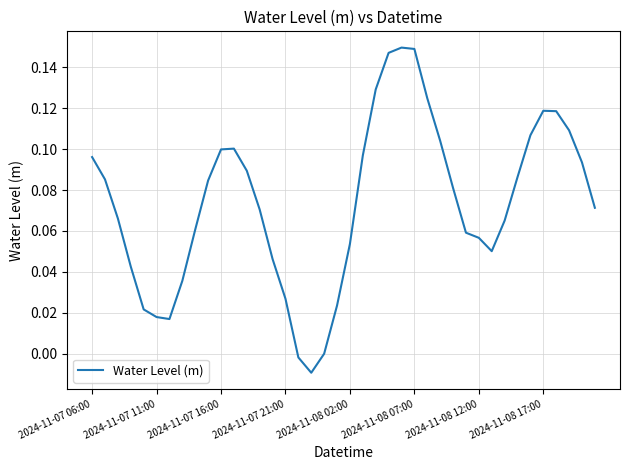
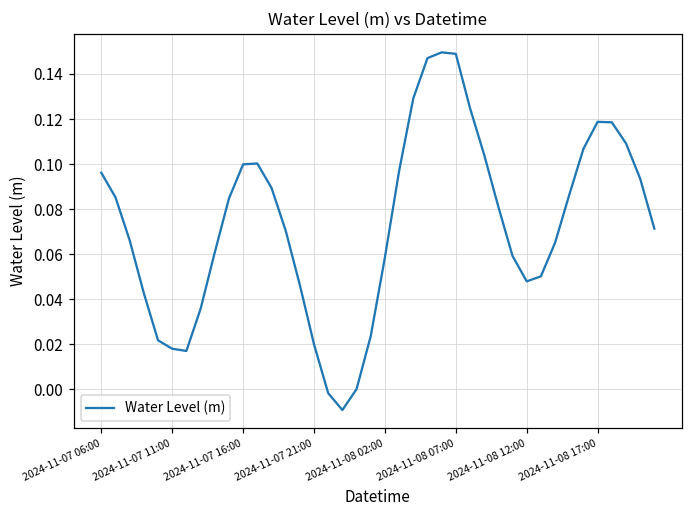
  {
    "2024-11-07 06:00": 0.096,
    "2024-11-07 11:00": 0.018,
    "2024-11-07 16:00": 0.100,
-   "2024-11-07 21:00": 0.027,
-   "2024-11-08 02:00": 0.054,
+   "2024-11-07 21:00": 0.020,
+   "2024-11-08 02:00": 0.059,
    "2024-11-08 07:00": 0.149,
-   "2024-11-08 12:00": 0.057,
+   "2024-11-08 12:00": 0.048,
    "2024-11-08 17:00": 0.119
  }
